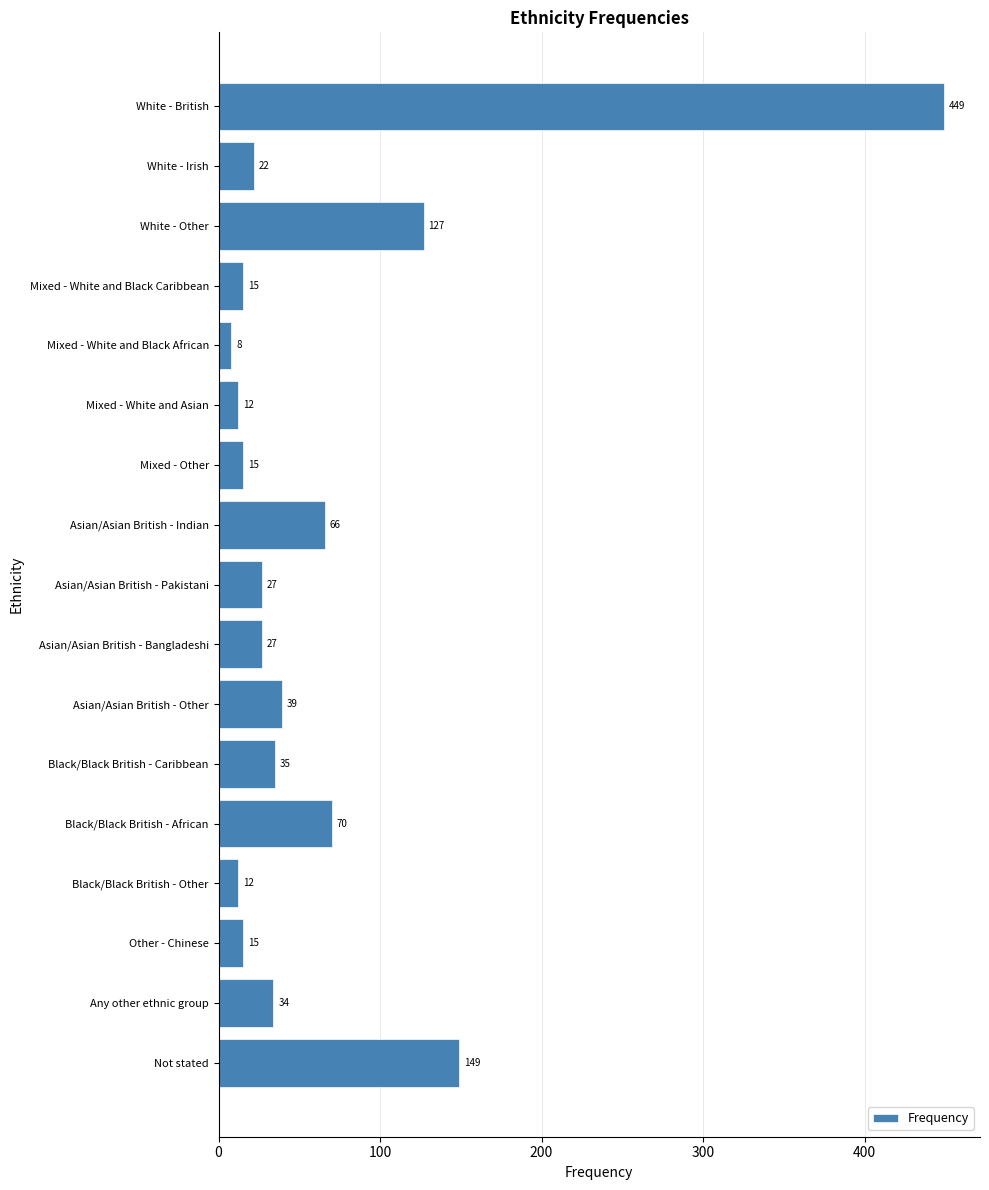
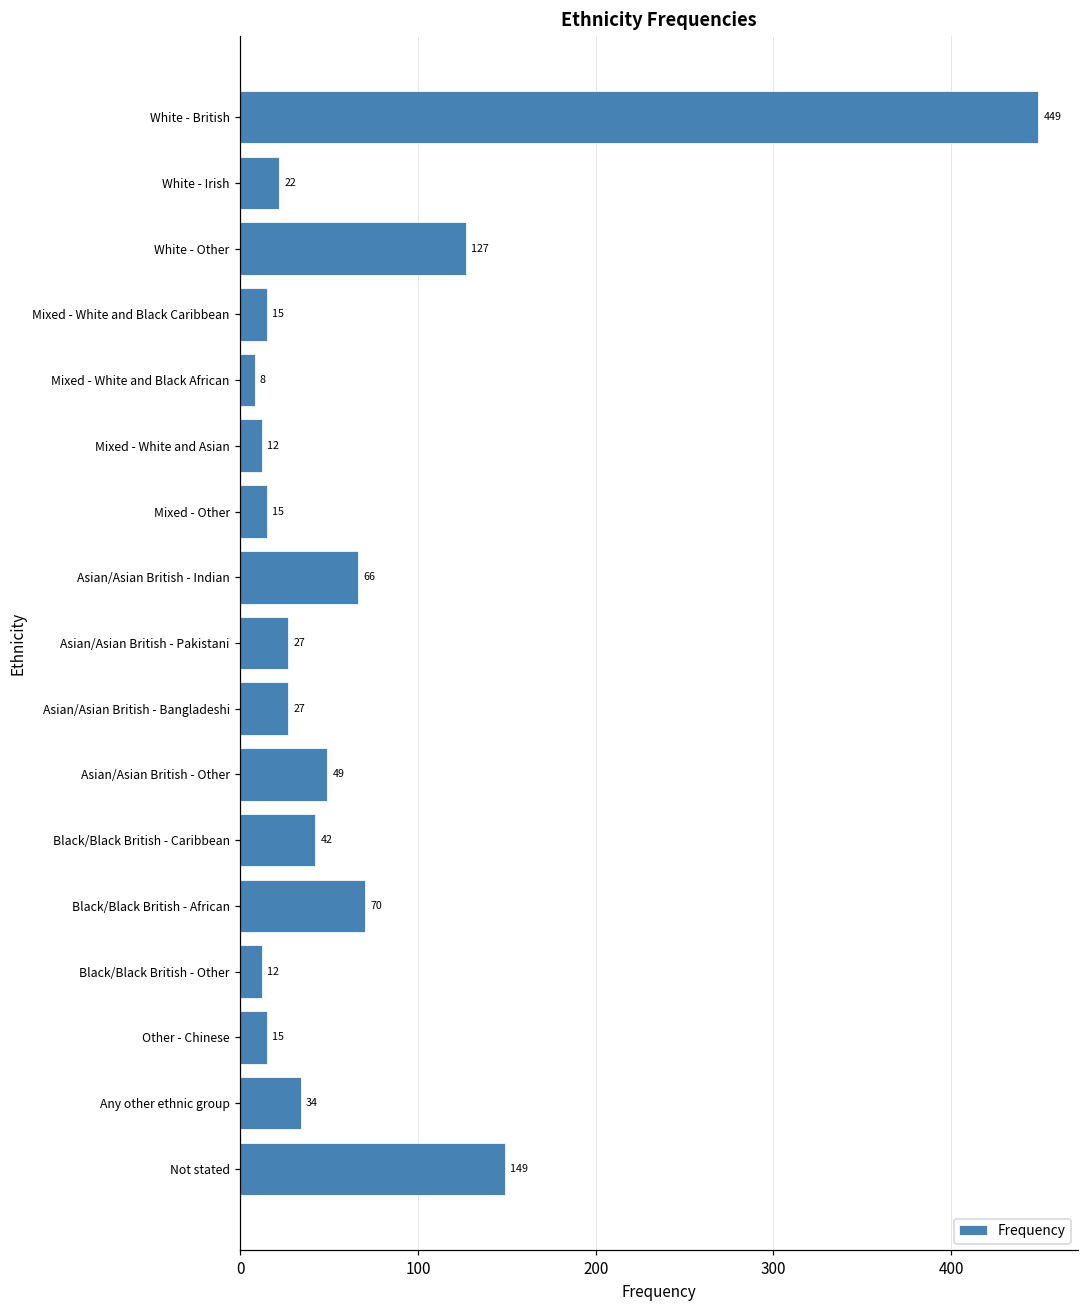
  {
    "White - British": 449,
    "White - Irish": 22,
    "White - Other": 127,
    "Mixed - White and Black Caribbean": 15,
    "Mixed - White and Black African": 8,
    "Mixed - White and Asian": 12,
    "Mixed - Other": 15,
    "Asian/Asian British - Indian": 66,
    "Asian/Asian British - Pakistani": 27,
    "Asian/Asian British - Bangladeshi": 27,
-   "Asian/Asian British - Other": 39,
-   "Black/Black British - Caribbean": 35,
+   "Asian/Asian British - Other": 49,
+   "Black/Black British - Caribbean": 42,
    "Black/Black British - African": 70,
    "Black/Black British - Other": 12,
    "Other - Chinese": 15,
    "Any other ethnic group": 34,
    "Not stated": 149
  }
